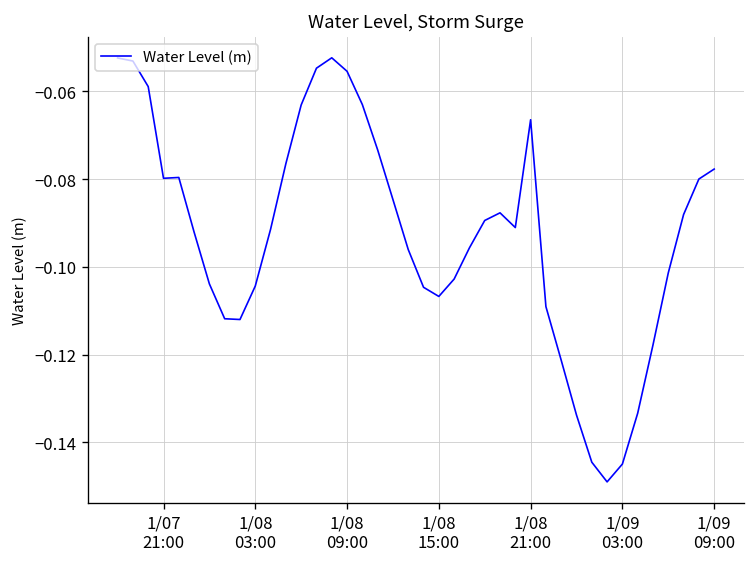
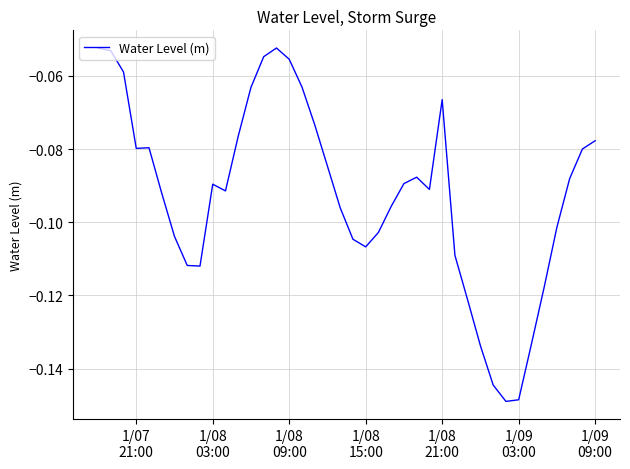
  {
    "1/07 21:00": -0.080,
-   "1/08 03:00": -0.104,
+   "1/08 03:00": -0.090,
    "1/08 09:00": -0.055,
    "1/08 15:00": -0.107,
    "1/08 21:00": -0.066,
-   "1/09 03:00": -0.145,
+   "1/09 03:00": -0.149,
    "1/09 09:00": -0.078
  }
